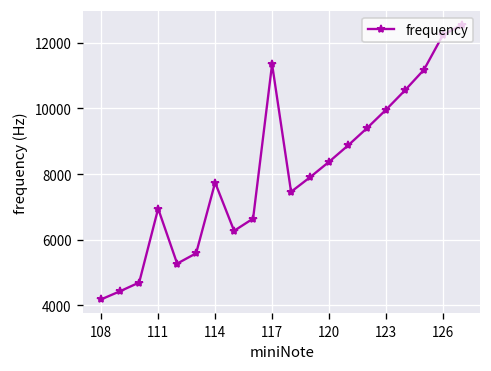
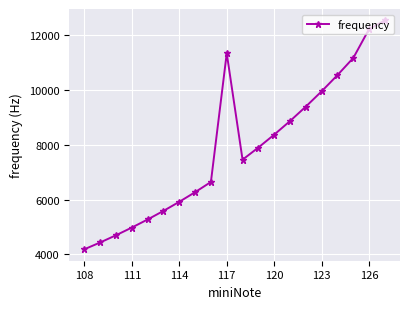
  {
    "108": 4200,
-   "111": 6900,
-   "114": 7700,
+   "111": 5000,
+   "114": 5900,
    "117": 11300,
    "120": 8400,
    "123": 10000
  }
